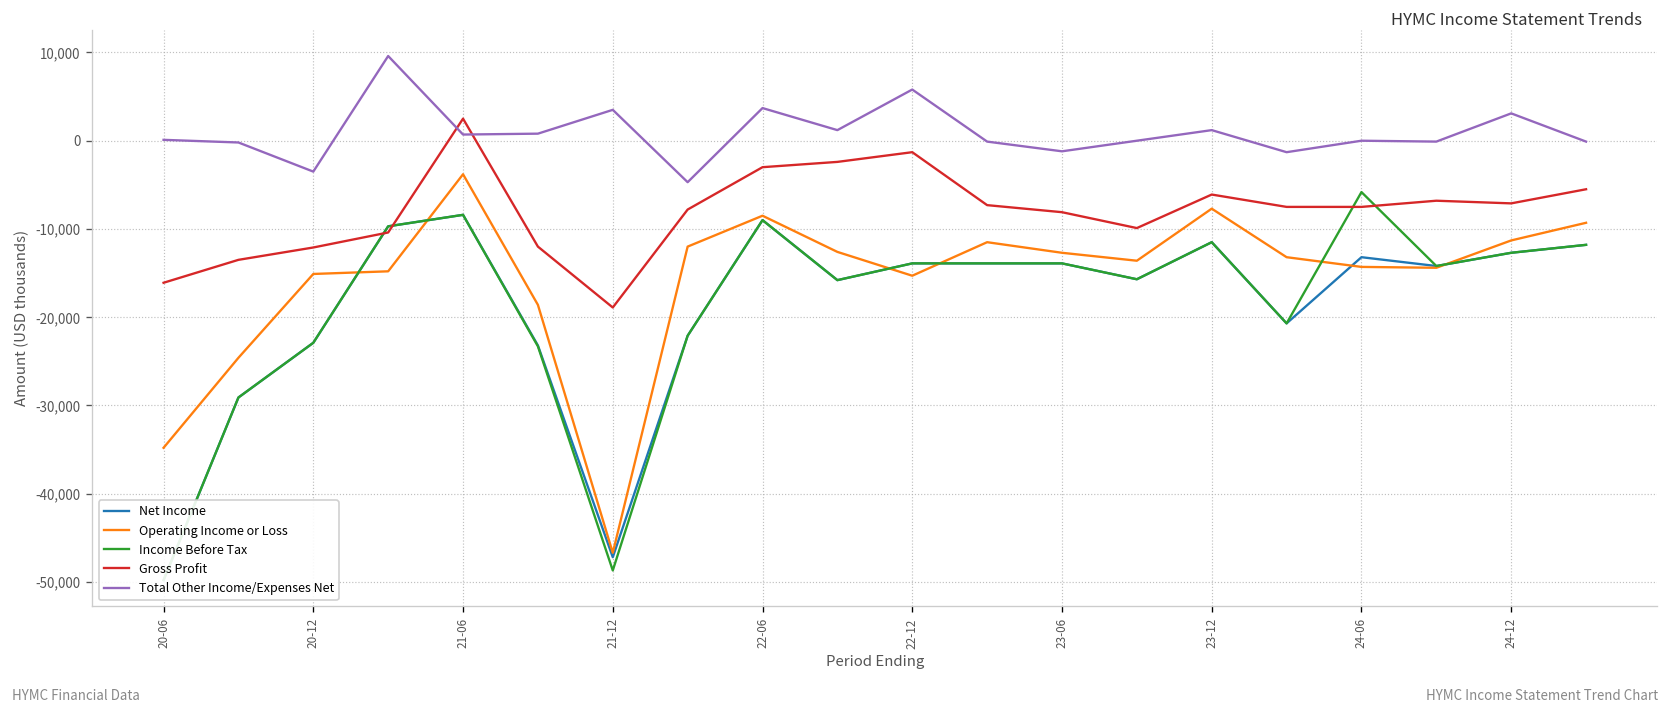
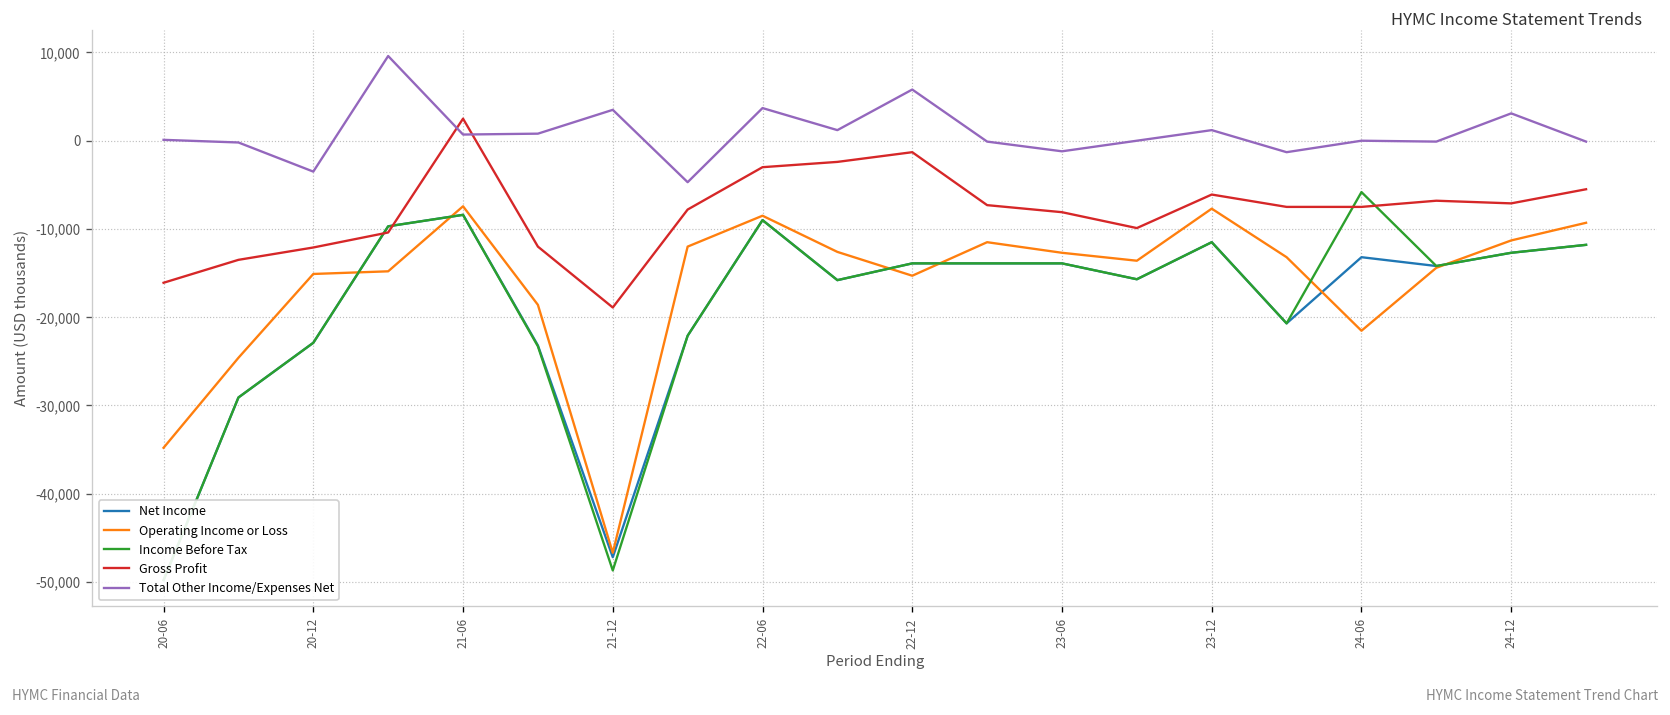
  {
    "Net Income": {
      "21-12": "-47,000",
      "24-06": "-13,000"
    },
    "Operating Income or Loss": {
      "20-06": "-35,000",
      "20-12": "-15,000",
-     "21-06": "-4,000",
+     "21-06": "-7,000",
      "21-12": "-47,000",
      "22-06": "-9,000",
      "22-12": "-15,000",
      "23-06": "-13,000",
      "23-12": "-8,000",
-     "24-06": "-14,000",
+     "24-06": "-22,000",
      "24-12": "-11,000"
    },
    "Income Before Tax": {
      "21-12": "-49,000",
      "24-06": "-6,000"
    },
    "Gross Profit": {
      "20-06": "-16,000",
      "20-12": "-12,000",
      "21-06": "3,000",
      "21-12": "-19,000",
      "22-06": "-3,000",
      "22-12": "-1,000",
      "23-06": "-8,000",
      "23-12": "-6,000",
      "24-06": "-8,000",
      "24-12": "-7,000"
    },
    "Total Other Income/Expenses Net": {
      "20-06": "0",
      "20-12": "-4,000",
      "21-06": "1,000",
      "21-12": "4,000",
      "22-06": "4,000",
      "22-12": "6,000",
      "23-06": "-1,000",
      "23-12": "1,000",
      "24-06": "0",
      "24-12": "3,000"
    }
  }
